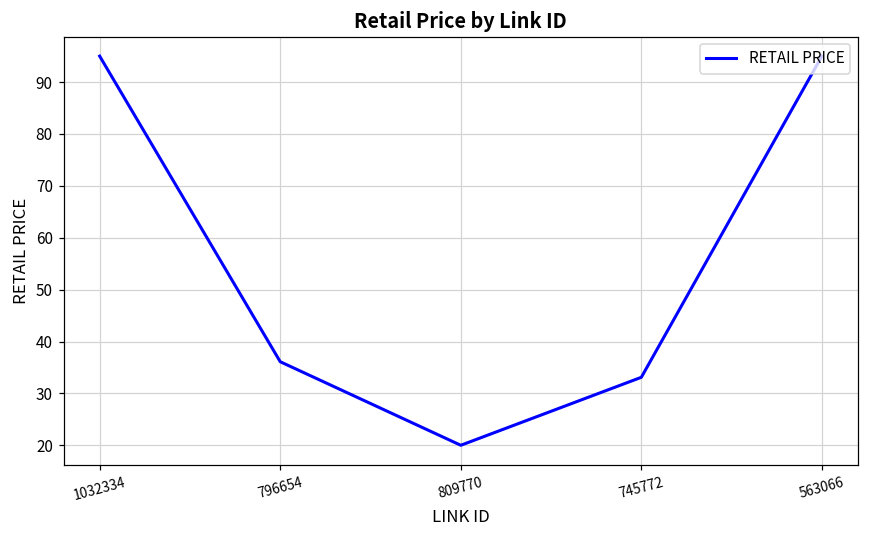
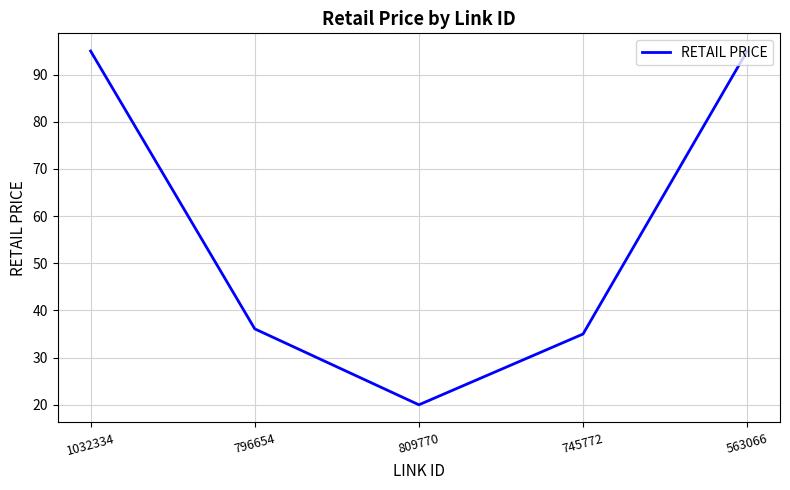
  {
    "1032334": 95,
    "796654": 36,
    "809770": 20,
-   "745772": 33
+   "745772": 35
  }
